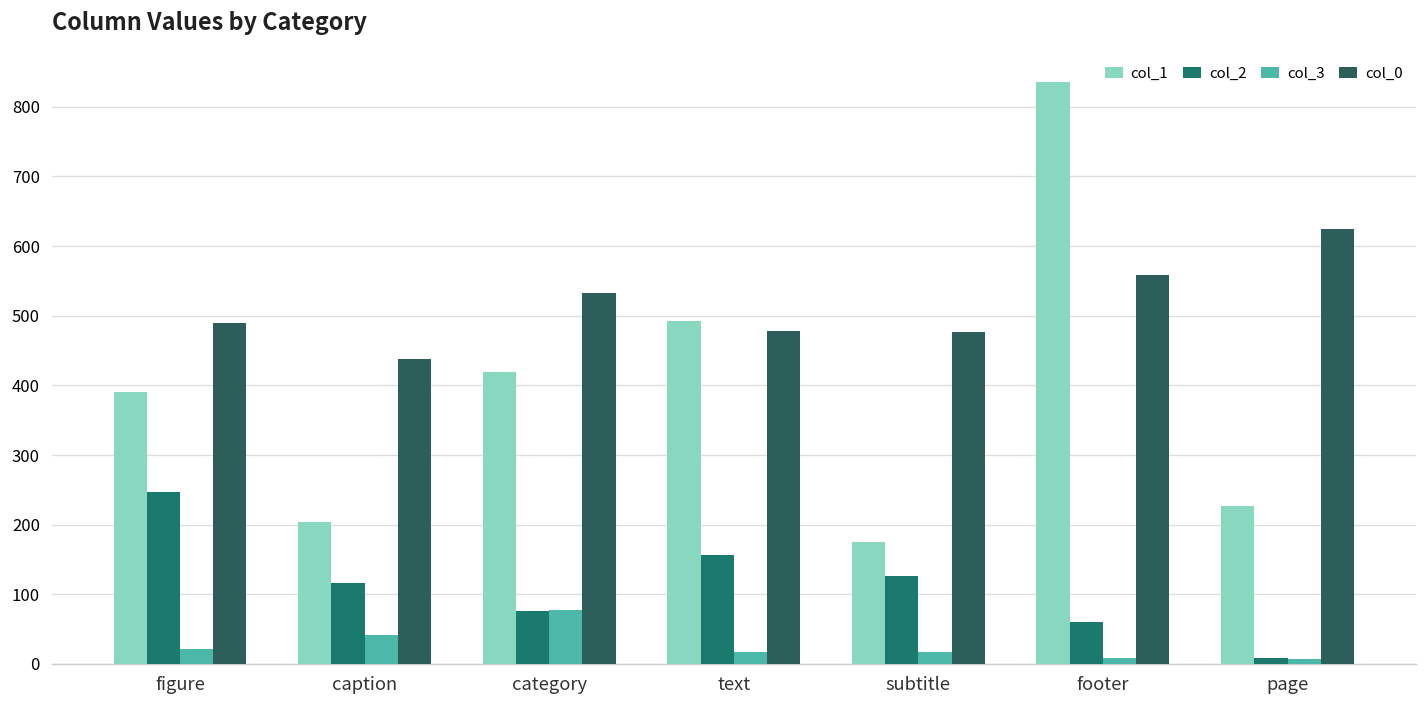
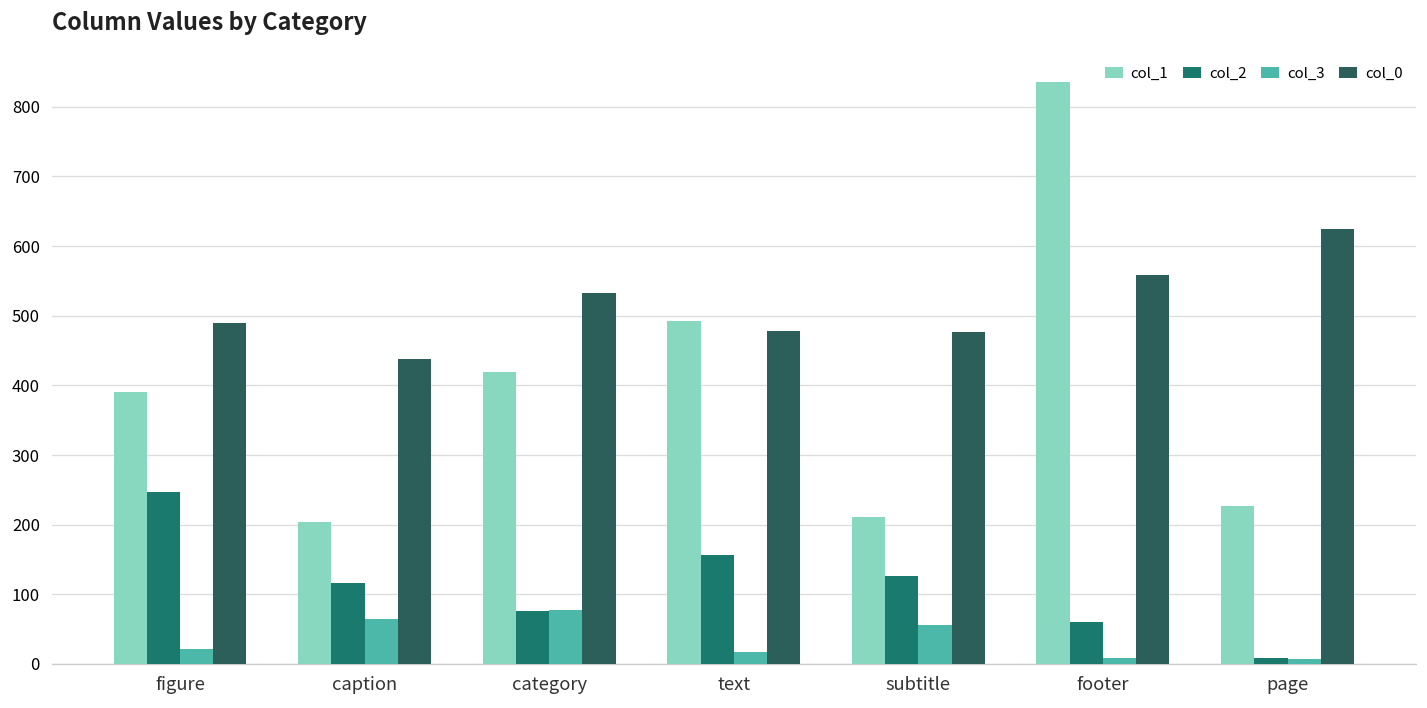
  {
    "col_1": {
      "figure": 390,
      "caption": 200,
      "category": 420,
      "text": 490,
-     "subtitle": 180,
+     "subtitle": 210,
      "footer": 840,
      "page": 230
    },
    "col_3": {
      "figure": 20,
-     "caption": 40,
+     "caption": 60,
      "category": 80,
      "text": 20,
-     "subtitle": 20,
+     "subtitle": 60,
      "footer": 10,
      "page": 10
    }
  }
